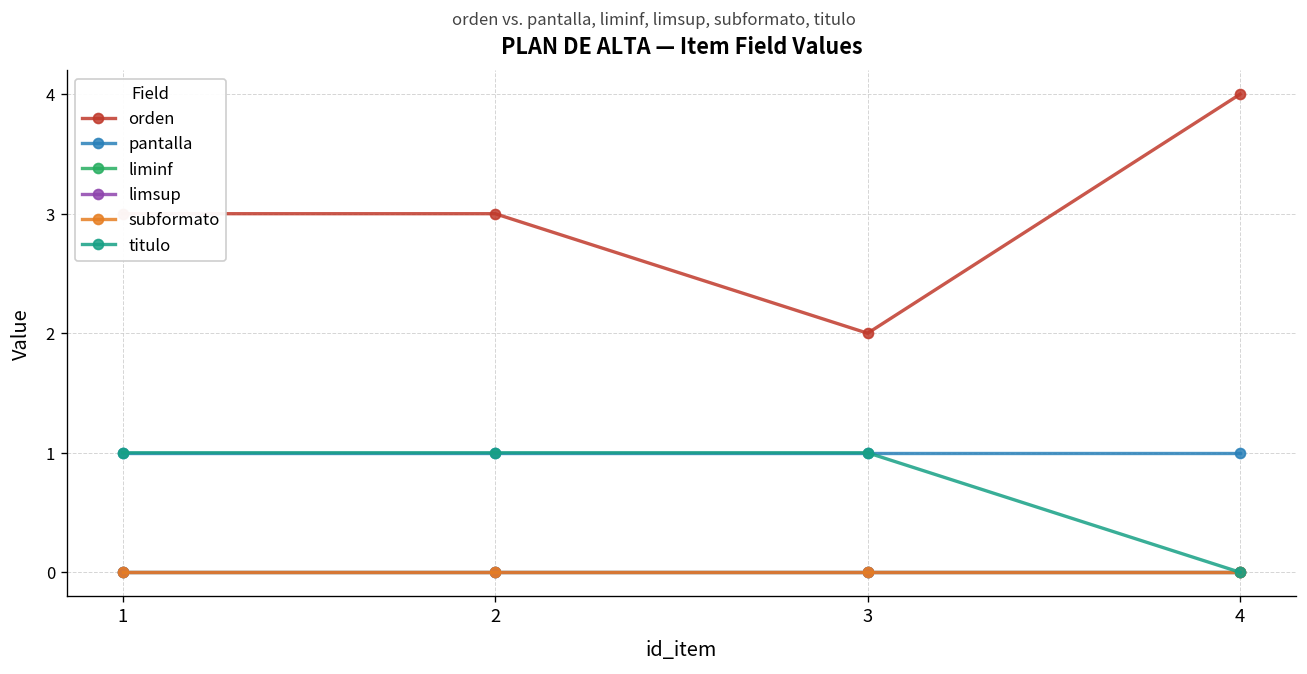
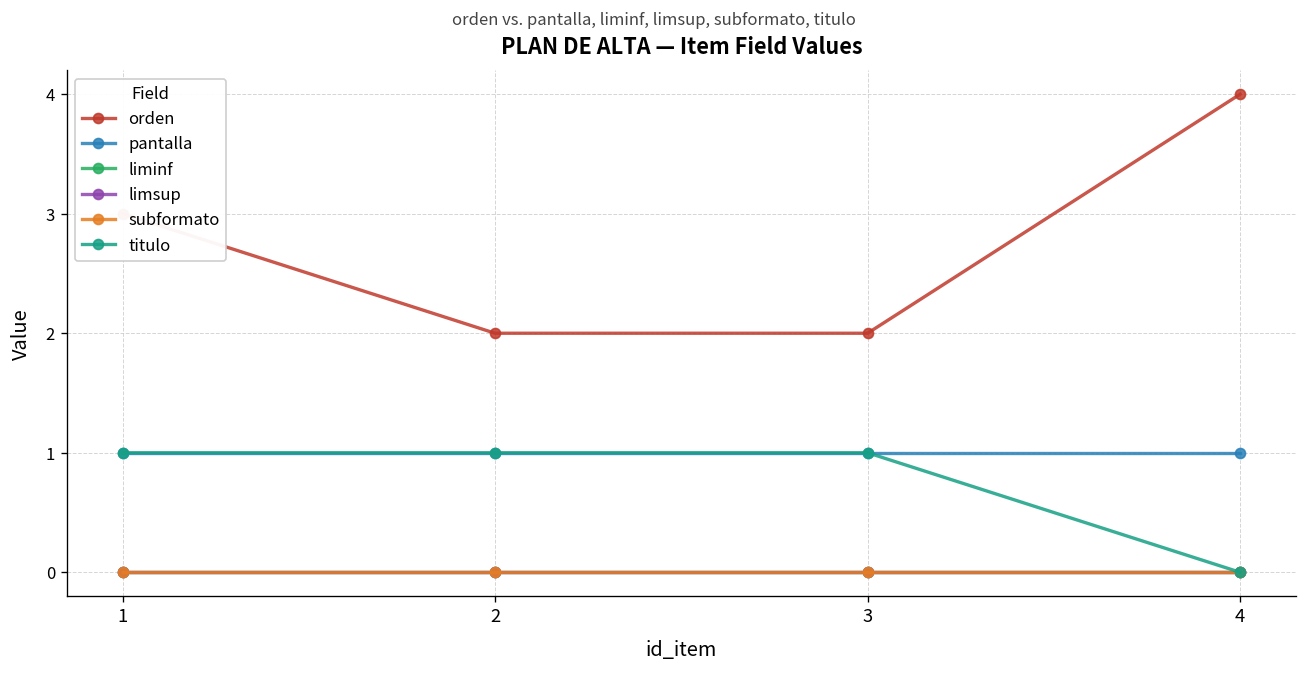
  {
    "orden": {
-     "2": 3,
+     "2": 2,
      "3": 2,
      "4": 4
    },
    "pantalla": {
      "4": 1
    },
    "subformato": {
      "1": 0,
      "2": 0,
      "3": 0
    }
  }
